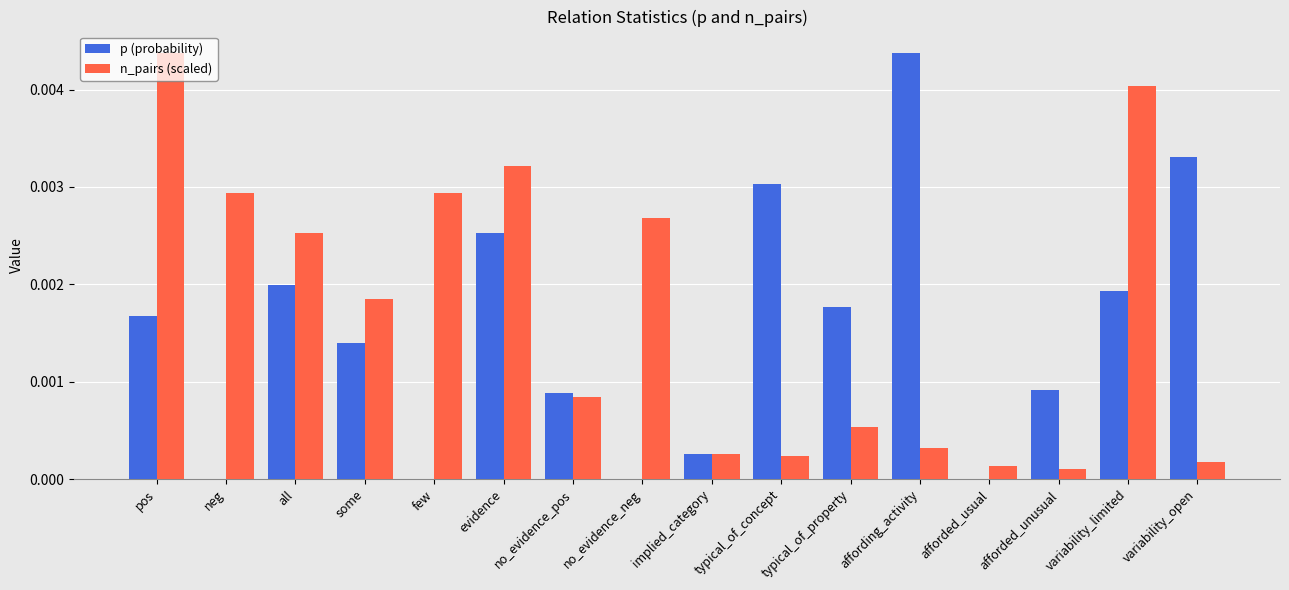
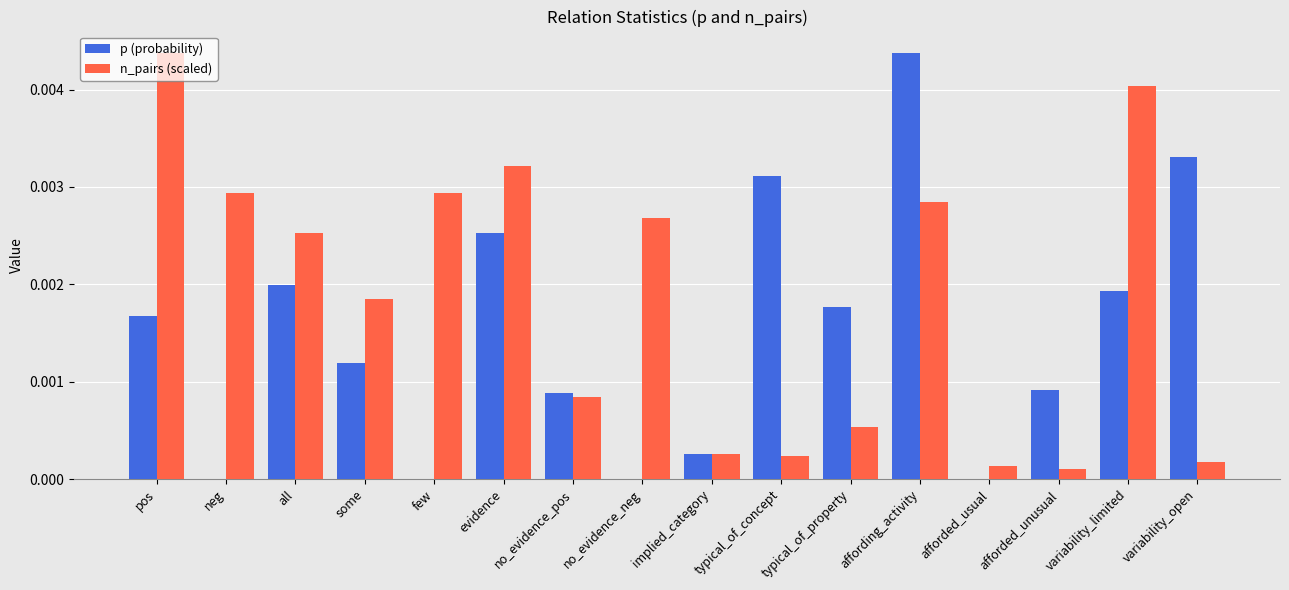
  {
    "p (probability)": {
      "pos": 0.0017,
      "neg": 0.0000,
      "all": 0.0020,
-     "some": 0.0014,
+     "some": 0.0012,
      "few": 0.0000,
      "evidence": 0.0025,
      "no_evidence_pos": 0.0009,
      "no_evidence_neg": 0.0000,
      "implied_category": 0.0003,
-     "typical_of_concept": 0.0030,
+     "typical_of_concept": 0.0031,
      "typical_of_property": 0.0018,
      "affording_activity": 0.0044,
      "afforded_usual": 0.0000,
      "afforded_unusual": 0.0009,
      "variability_limited": 0.0019,
      "variability_open": 0.0033
    },
    "n_pairs (scaled)": {
      "neg": 0.0029,
      "all": 0.0025,
      "some": 0.0018,
      "few": 0.0029,
      "evidence": 0.0032,
      "no_evidence_pos": 0.0008,
      "no_evidence_neg": 0.0027,
      "implied_category": 0.0003,
      "typical_of_concept": 0.0002,
      "typical_of_property": 0.0005,
-     "affording_activity": 0.0003,
+     "affording_activity": 0.0028,
      "afforded_usual": 0.0001,
      "afforded_unusual": 0.0001,
      "variability_limited": 0.0040,
      "variability_open": 0.0002
    }
  }
